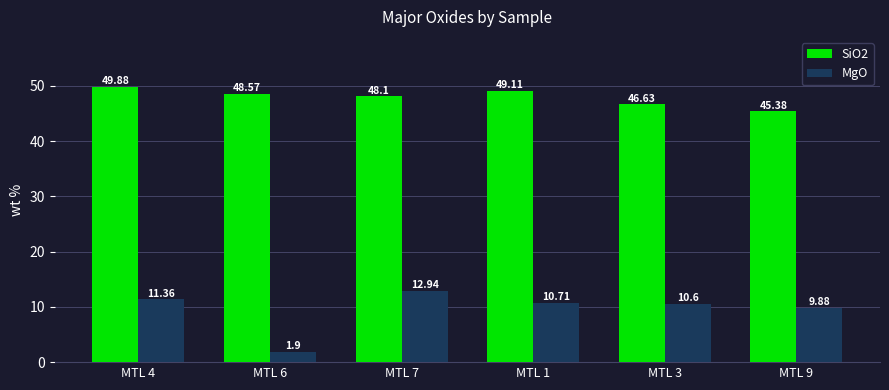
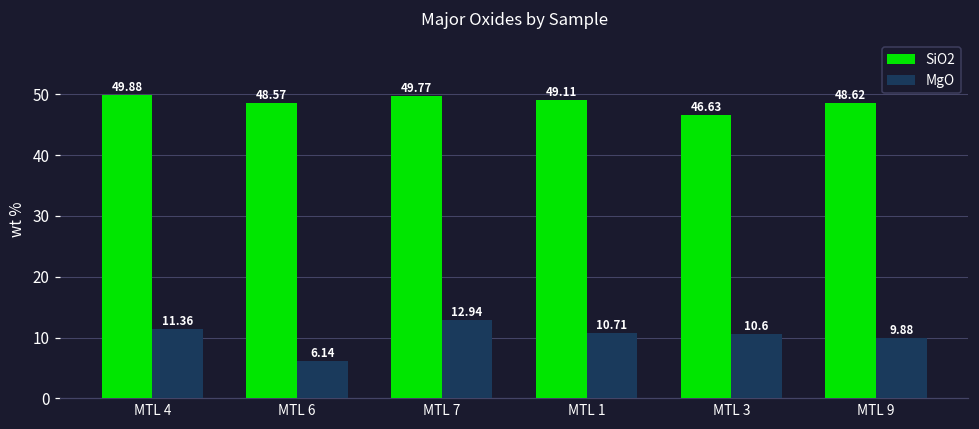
  {
    "SiO2": {
      "MTL 4": 49.88,
      "MTL 6": 48.57,
-     "MTL 7": 48.1,
+     "MTL 7": 49.77,
      "MTL 1": 49.11,
      "MTL 3": 46.63,
-     "MTL 9": 45.38
+     "MTL 9": 48.62
    },
    "MgO": {
      "MTL 4": 11.36,
-     "MTL 6": 1.9,
+     "MTL 6": 6.14,
      "MTL 7": 12.94,
      "MTL 1": 10.71,
      "MTL 3": 10.6,
      "MTL 9": 9.88
    }
  }
